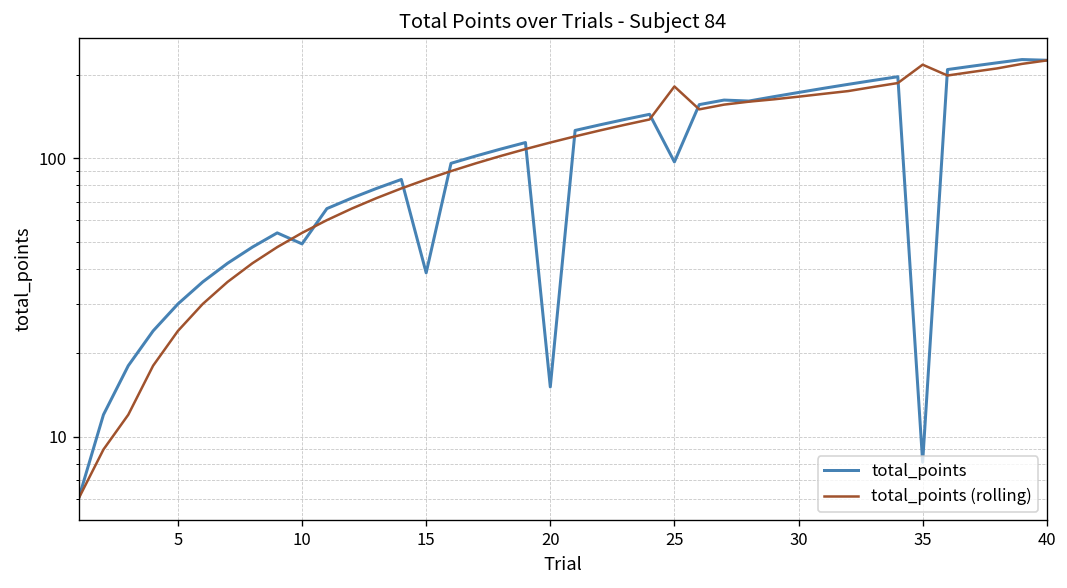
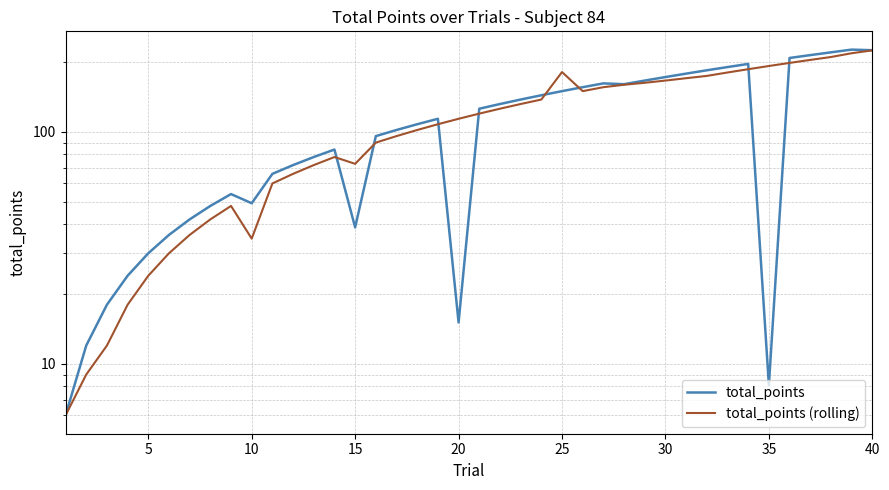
  {
    "total_points": {
      "5": 30,
      "10": 49,
      "15": 39,
      "20": 15,
-     "25": 97,
+     "25": 150,
      "30": 170
    },
    "total_points (rolling)": {
      "5": 24,
-     "10": 54,
-     "15": 84,
+     "10": 35,
+     "15": 73,
      "20": 110,
      "25": 180,
      "30": 170,
-     "35": 220
+     "35": 190
    }
  }
